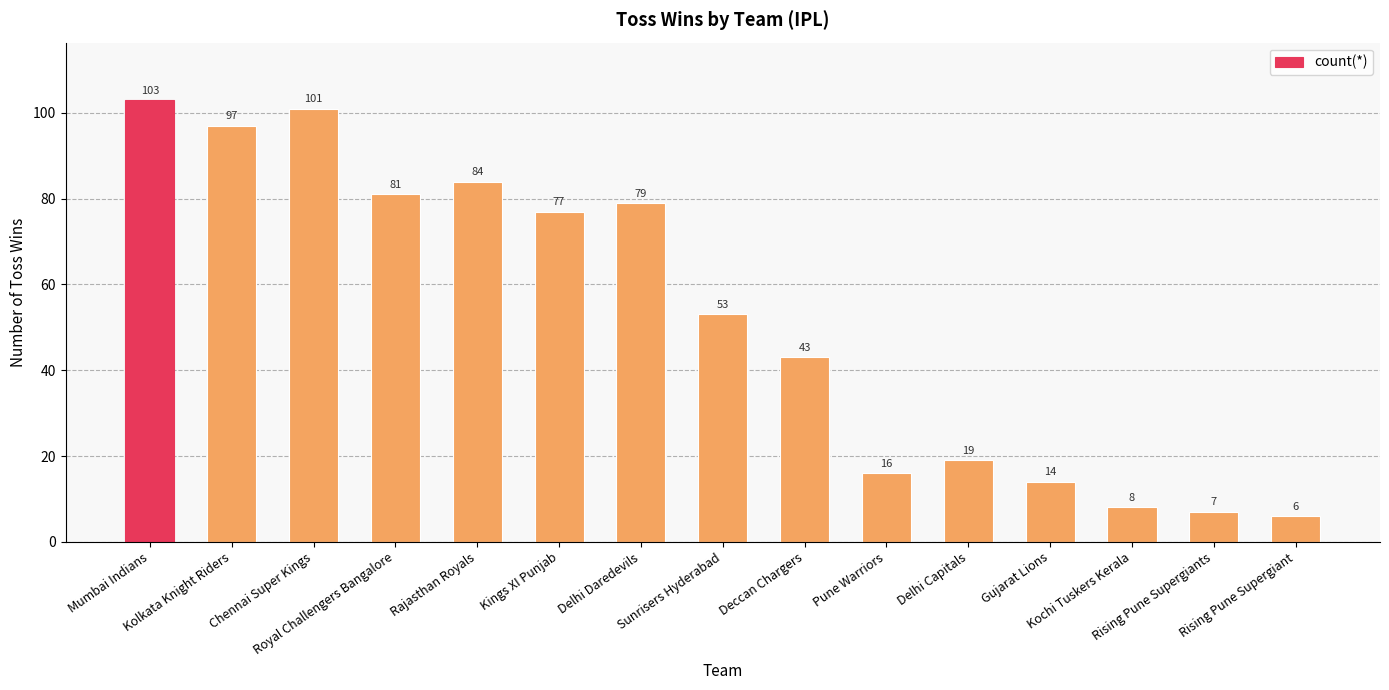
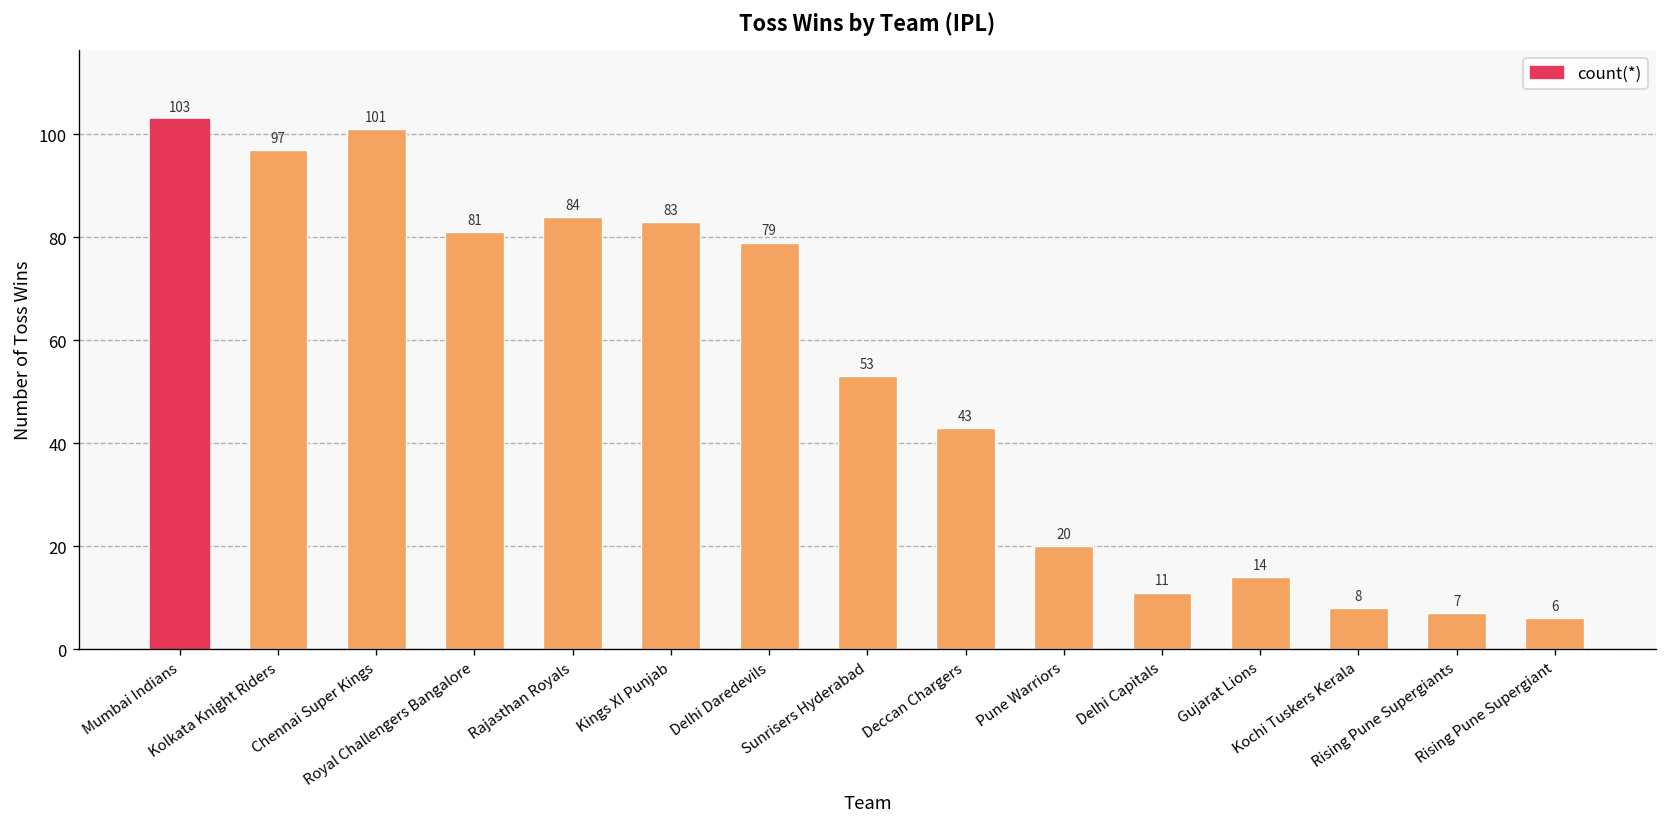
  {
    "Mumbai Indians": 103,
    "Kolkata Knight Riders": 97,
    "Chennai Super Kings": 101,
    "Royal Challengers Bangalore": 81,
    "Rajasthan Royals": 84,
-   "Kings XI Punjab": 77,
+   "Kings XI Punjab": 83,
    "Delhi Daredevils": 79,
    "Sunrisers Hyderabad": 53,
    "Deccan Chargers": 43,
-   "Pune Warriors": 16,
-   "Delhi Capitals": 19,
+   "Pune Warriors": 20,
+   "Delhi Capitals": 11,
    "Gujarat Lions": 14,
    "Kochi Tuskers Kerala": 8,
    "Rising Pune Supergiants": 7,
    "Rising Pune Supergiant": 6
  }
